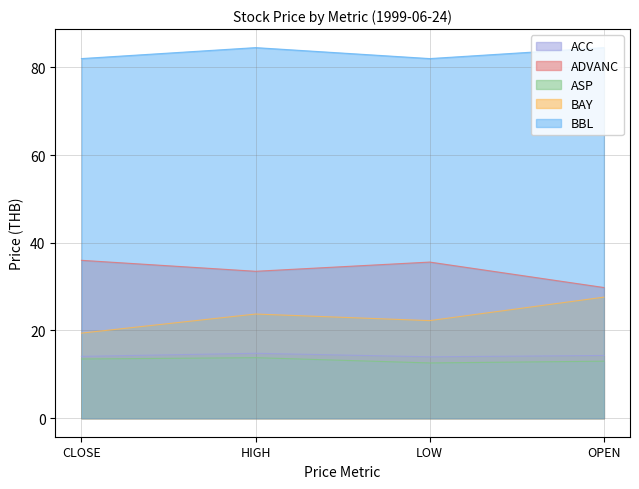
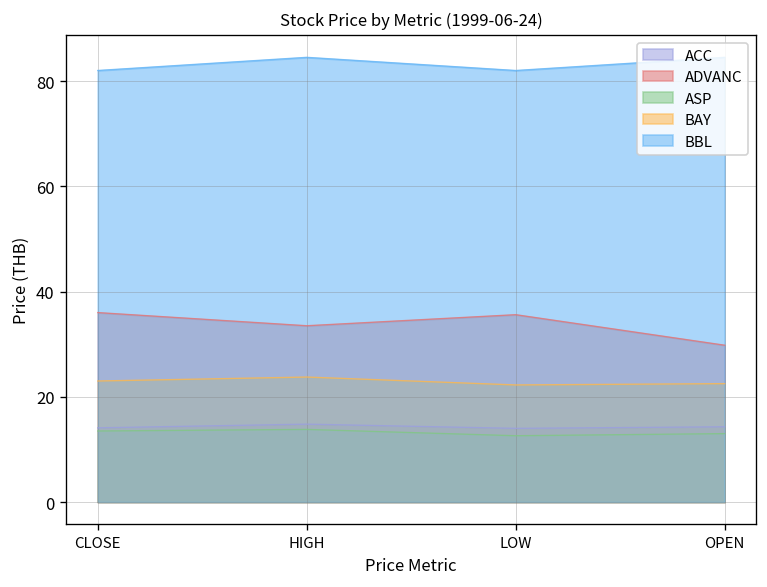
  {
    "ADVANC": {
      "CLOSE": 36,
      "HIGH": 34,
      "LOW": 36,
      "OPEN": 30
    },
    "ASP": {
      "CLOSE": 14,
      "HIGH": 14,
      "LOW": 13,
      "OPEN": 13
    },
    "BAY": {
-     "CLOSE": 19,
+     "CLOSE": 23,
      "HIGH": 24,
      "LOW": 22,
-     "OPEN": 28
+     "OPEN": 23
    }
  }
